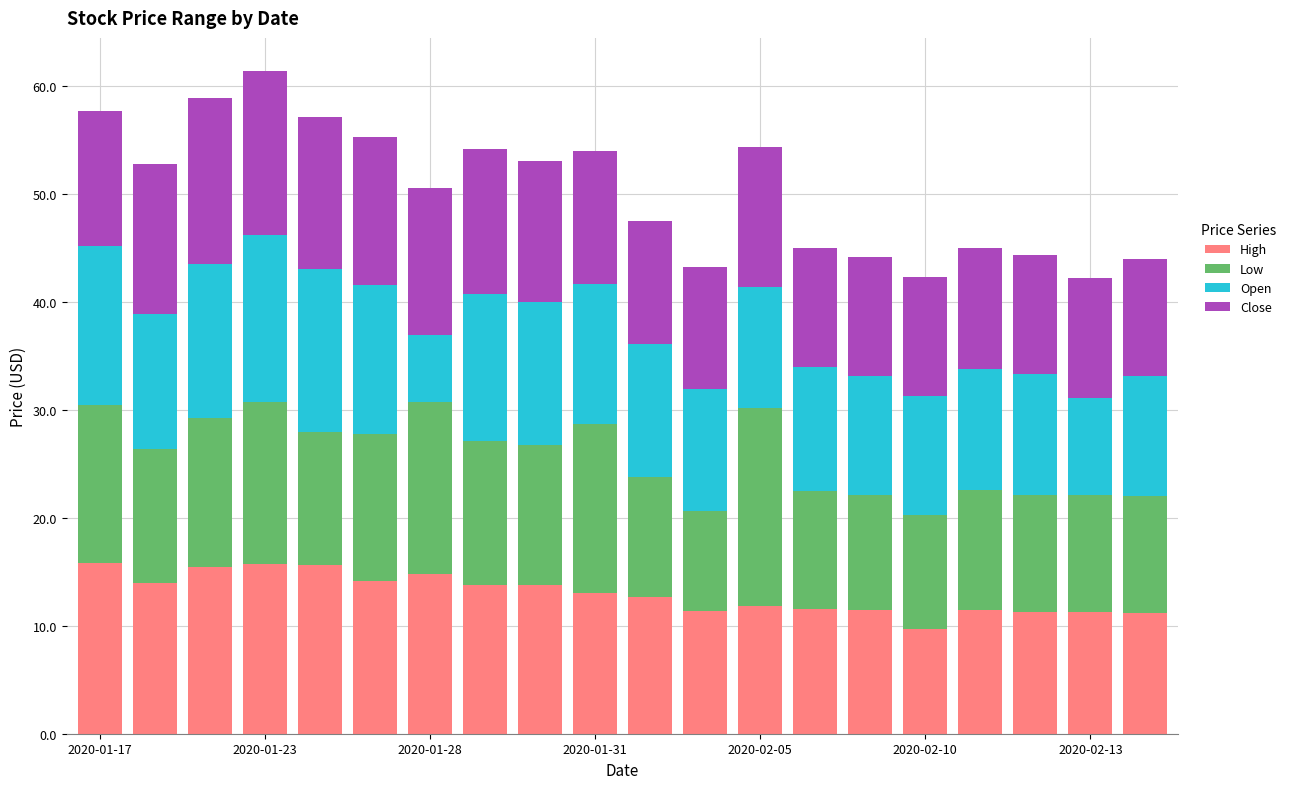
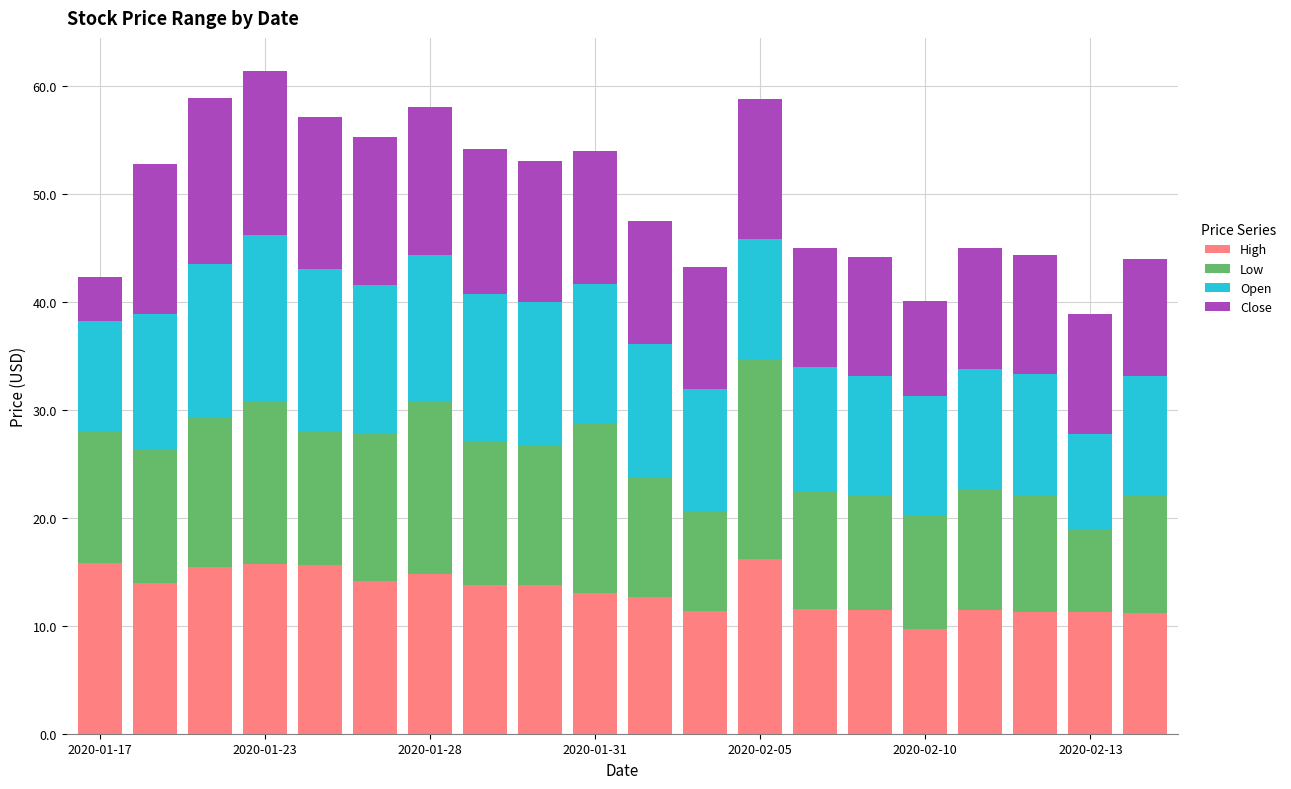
  {
    "High": {
      "2020-01-17": 15.8,
      "2020-01-23": 15.7,
      "2020-01-28": 14.8,
      "2020-01-31": 13.1,
-     "2020-02-05": 11.8,
+     "2020-02-05": 16.2,
      "2020-02-10": 9.7,
      "2020-02-13": 11.3
    },
    "Low": {
-     "2020-01-17": 14.6,
+     "2020-01-17": 12.3,
      "2020-01-23": 15.0,
      "2020-01-28": 15.9,
      "2020-01-31": 15.6,
      "2020-02-05": 18.4,
      "2020-02-10": 10.6,
-     "2020-02-13": 10.9
+     "2020-02-13": 7.6
    },
    "Open": {
-     "2020-01-17": 14.8,
+     "2020-01-17": 10.1,
      "2020-01-23": 15.5,
-     "2020-01-28": 6.2,
+     "2020-01-28": 13.6,
      "2020-01-31": 13.0,
      "2020-02-05": 11.2,
      "2020-02-10": 11.0,
      "2020-02-13": 9.0
    },
    "Close": {
-     "2020-01-17": 12.5,
+     "2020-01-17": 4.1,
      "2020-01-23": 15.2,
      "2020-01-28": 13.7,
      "2020-01-31": 12.3,
      "2020-02-05": 12.9,
-     "2020-02-10": 11.0,
+     "2020-02-10": 8.8,
      "2020-02-13": 11.1
    }
  }
